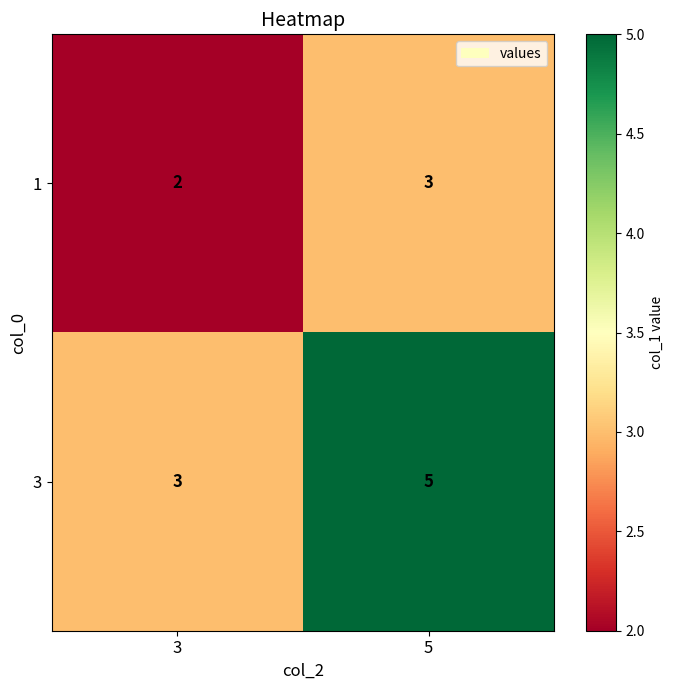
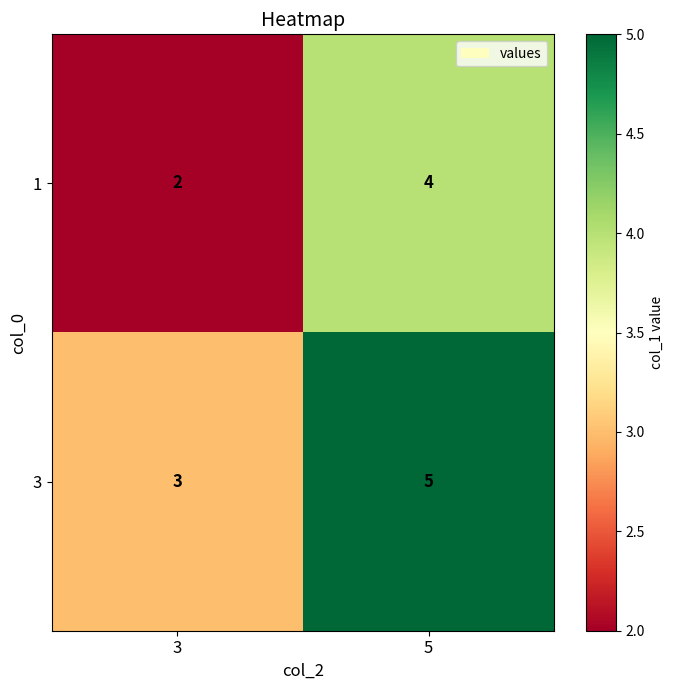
  {
    "1": {
      "3": 2,
-     "5": 3
+     "5": 4
    },
    "3": {
      "3": 3,
      "5": 5
    }
  }
